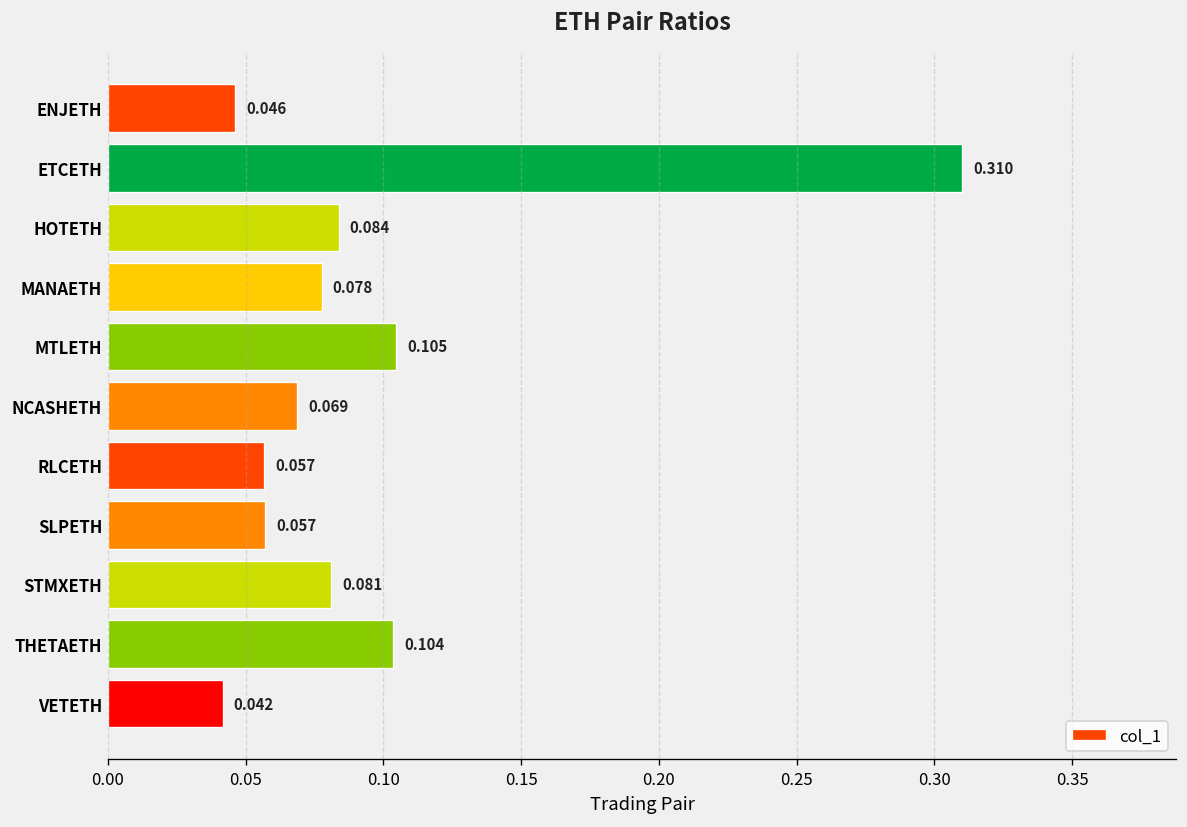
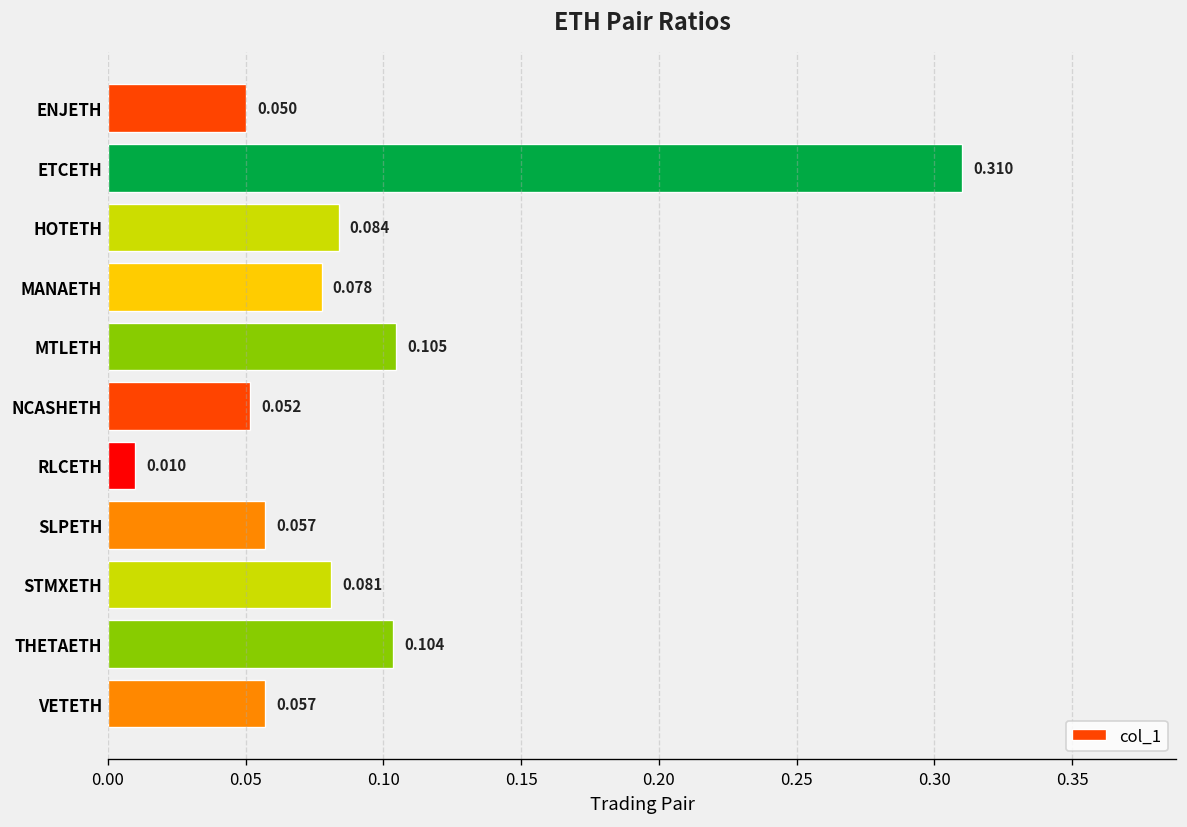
  {
-   "ENJETH": 0.046,
+   "ENJETH": 0.050,
    "ETCETH": 0.310,
    "HOTETH": 0.084,
    "MANAETH": 0.078,
    "MTLETH": 0.105,
-   "NCASHETH": 0.069,
-   "RLCETH": 0.057,
+   "NCASHETH": 0.052,
+   "RLCETH": 0.010,
    "SLPETH": 0.057,
    "STMXETH": 0.081,
    "THETAETH": 0.104,
-   "VETETH": 0.042
+   "VETETH": 0.057
  }
